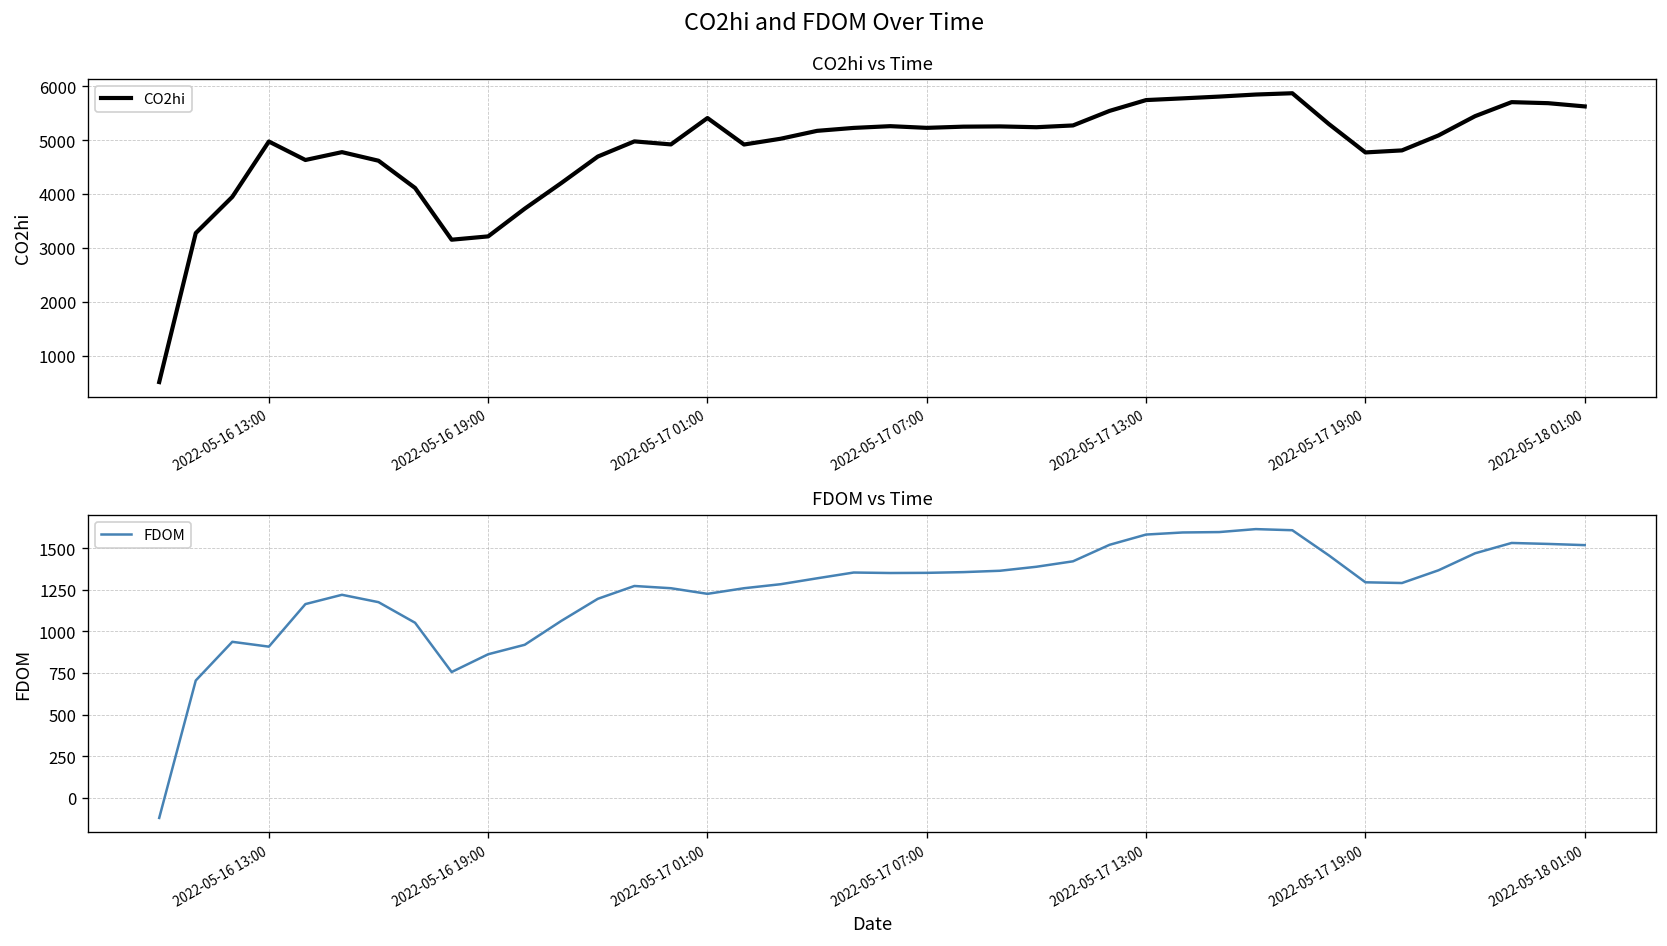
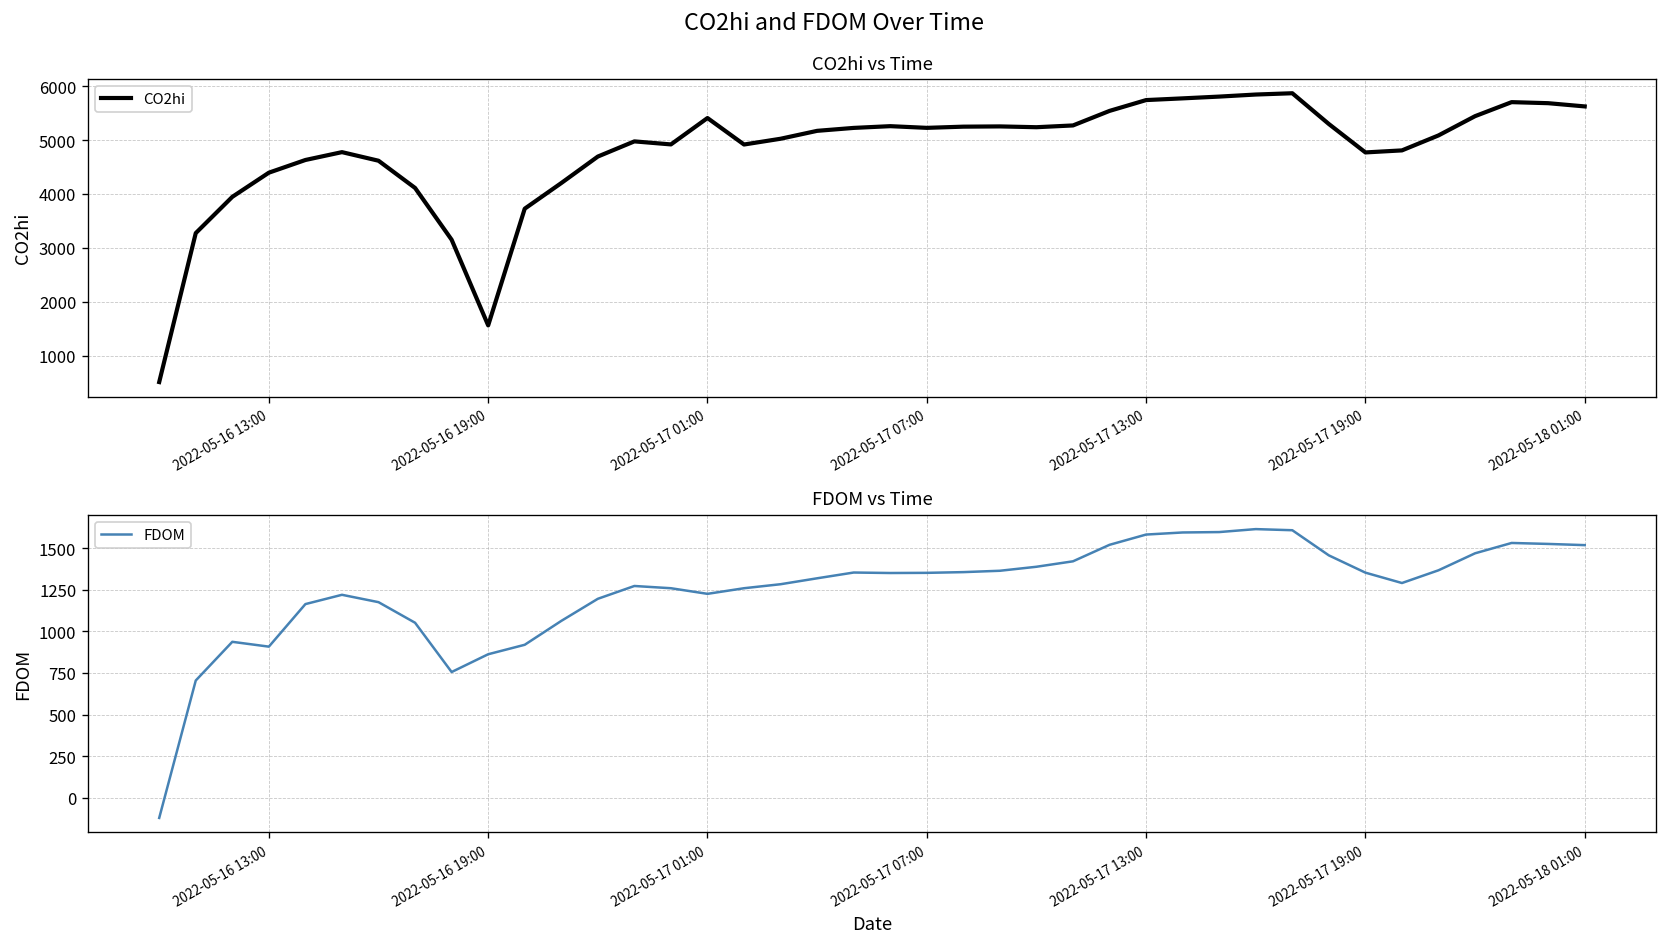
  {
    "CO2hi vs Time": {
-     "2022-05-16 13:00": 5000,
-     "2022-05-16 19:00": 3200,
+     "2022-05-16 13:00": 4400,
+     "2022-05-16 19:00": 1600,
      "2022-05-17 01:00": 5400,
      "2022-05-17 07:00": 5200,
      "2022-05-17 13:00": 5700,
      "2022-05-17 19:00": 4800,
      "2022-05-18 01:00": 5600
    },
    "FDOM vs Time": {
      "2022-05-16 13:00": 910,
      "2022-05-16 19:00": 860,
      "2022-05-17 01:00": 1230,
      "2022-05-17 07:00": 1350,
      "2022-05-17 13:00": 1580,
-     "2022-05-17 19:00": 1300,
+     "2022-05-17 19:00": 1350,
      "2022-05-18 01:00": 1520
    }
  }
